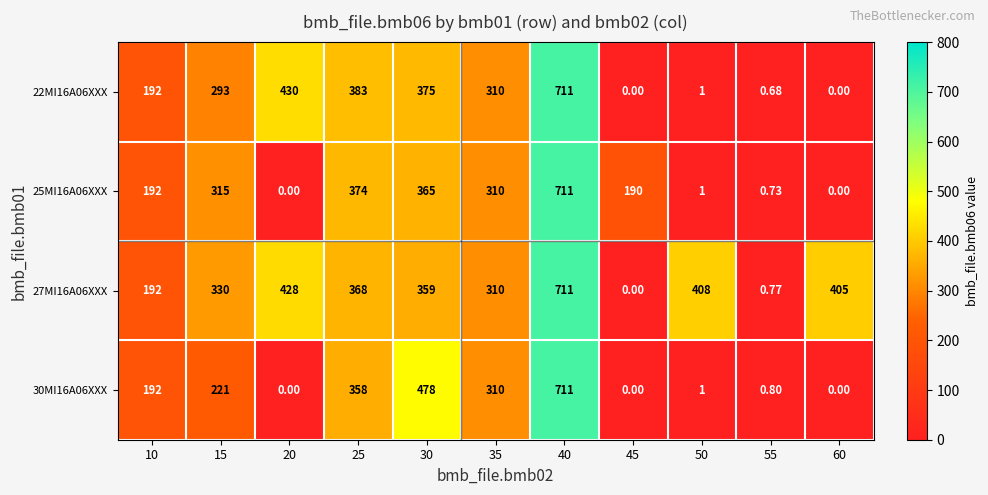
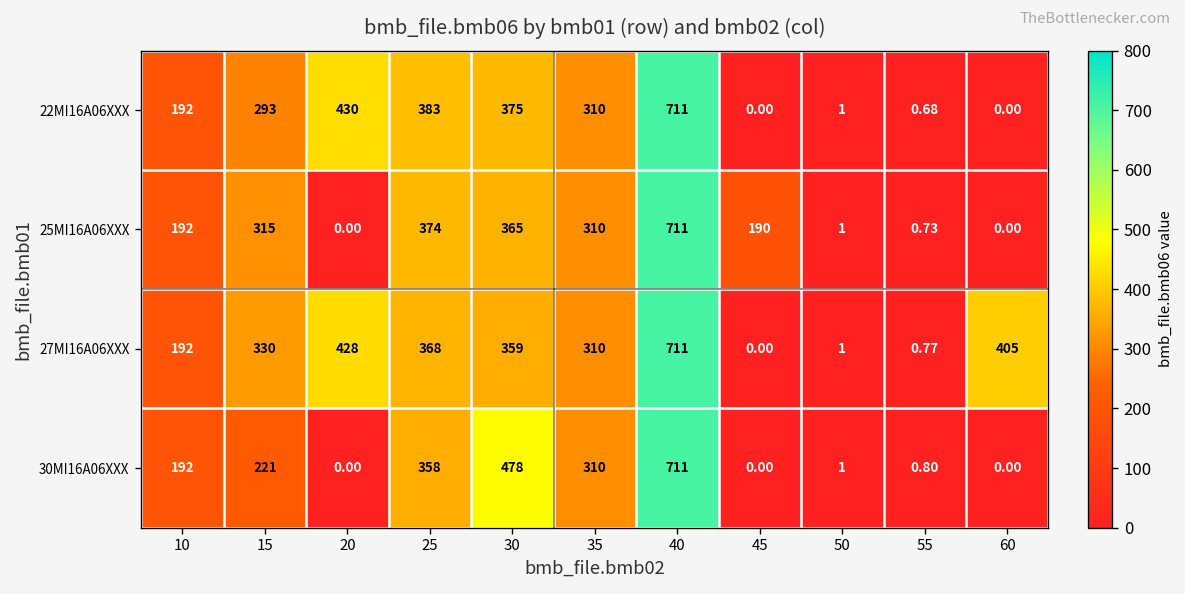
  {
    "22MI16A06XXX": {
      "10": 192,
      "15": 293,
      "20": 430,
      "25": 383,
      "30": 375,
      "35": 310,
      "40": 711,
      "45": 0.00,
      "50": 1,
      "55": 0.68,
      "60": 0.00
    },
    "25MI16A06XXX": {
      "10": 192,
      "15": 315,
      "20": 0.00,
      "25": 374,
      "30": 365,
      "35": 310,
      "40": 711,
      "45": 190,
      "50": 1,
      "55": 0.73,
      "60": 0.00
    },
    "27MI16A06XXX": {
      "10": 192,
      "15": 330,
      "20": 428,
      "25": 368,
      "30": 359,
      "35": 310,
      "40": 711,
      "45": 0.00,
-     "50": 408,
+     "50": 1,
      "55": 0.77,
      "60": 405
    },
    "30MI16A06XXX": {
      "10": 192,
      "15": 221,
      "20": 0.00,
      "25": 358,
      "30": 478,
      "35": 310,
      "40": 711,
      "45": 0.00,
      "50": 1,
      "55": 0.80,
      "60": 0.00
    }
  }
